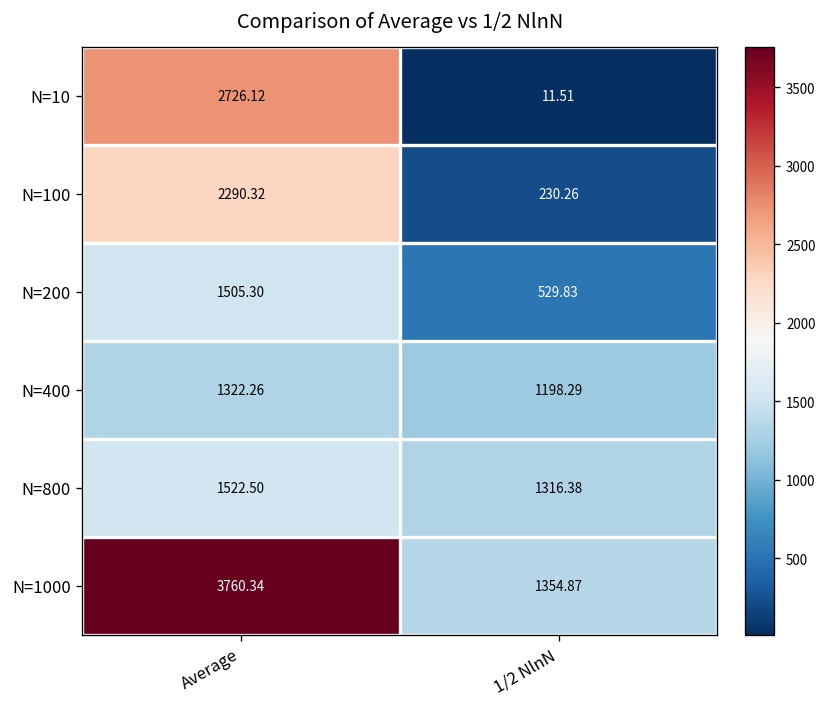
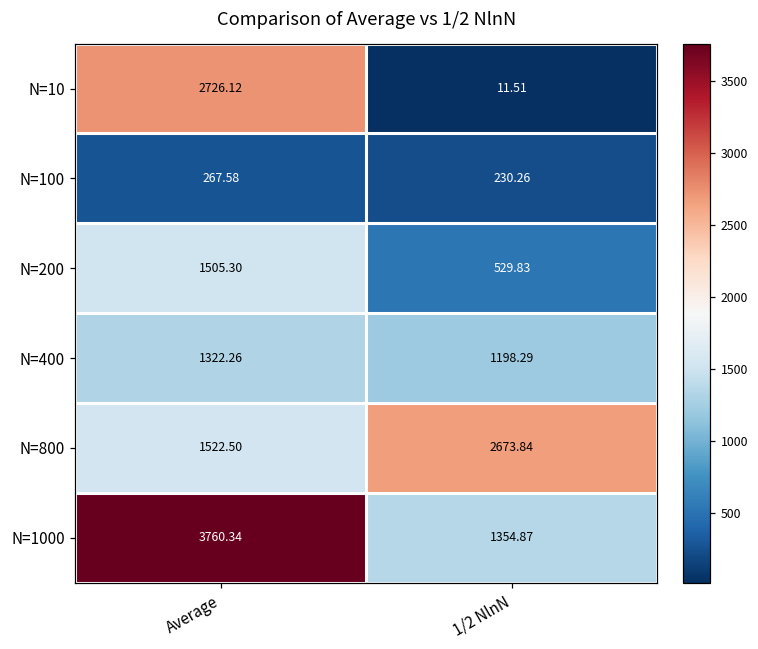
  {
    "N=10": {
      "Average": 2726.12,
      "1/2 NlnN": 11.51
    },
    "N=100": {
-     "Average": 2290.32,
+     "Average": 267.58,
      "1/2 NlnN": 230.26
    },
    "N=200": {
      "Average": 1505.30,
      "1/2 NlnN": 529.83
    },
    "N=400": {
      "Average": 1322.26,
      "1/2 NlnN": 1198.29
    },
    "N=800": {
      "Average": 1522.50,
-     "1/2 NlnN": 1316.38
+     "1/2 NlnN": 2673.84
    },
    "N=1000": {
      "Average": 3760.34,
      "1/2 NlnN": 1354.87
    }
  }
